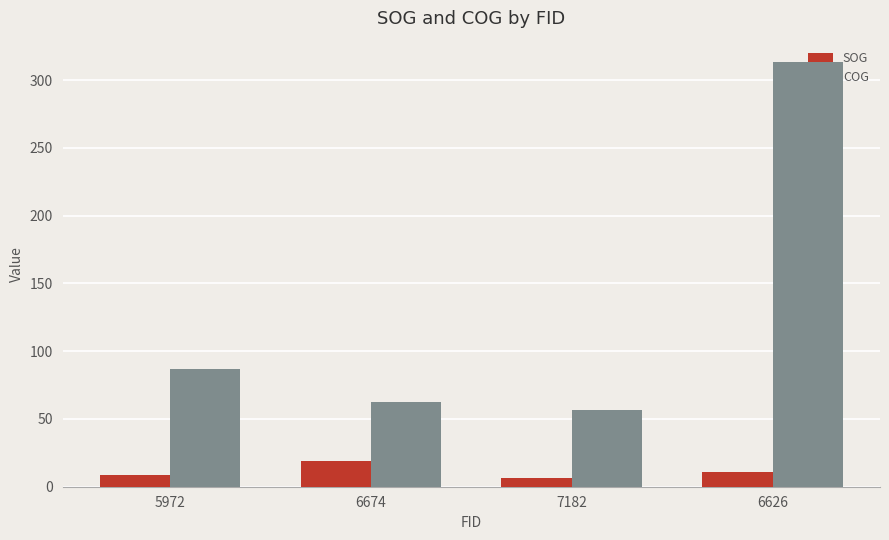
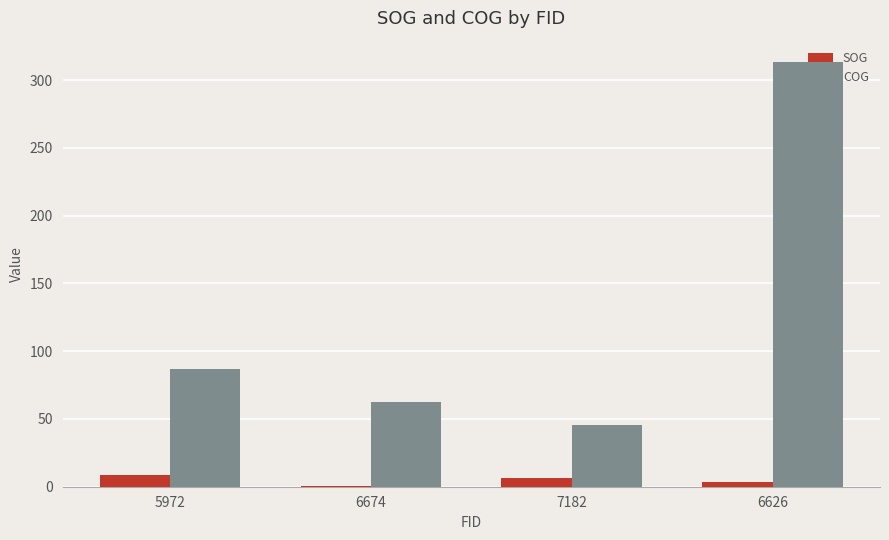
  {
    "SOG": {
      "5972": 8,
-     "6674": 19,
+     "6674": 1,
      "7182": 7,
-     "6626": 11
+     "6626": 3
    },
    "COG": {
      "5972": 87,
      "6674": 62,
-     "7182": 57
+     "7182": 45
    }
  }
